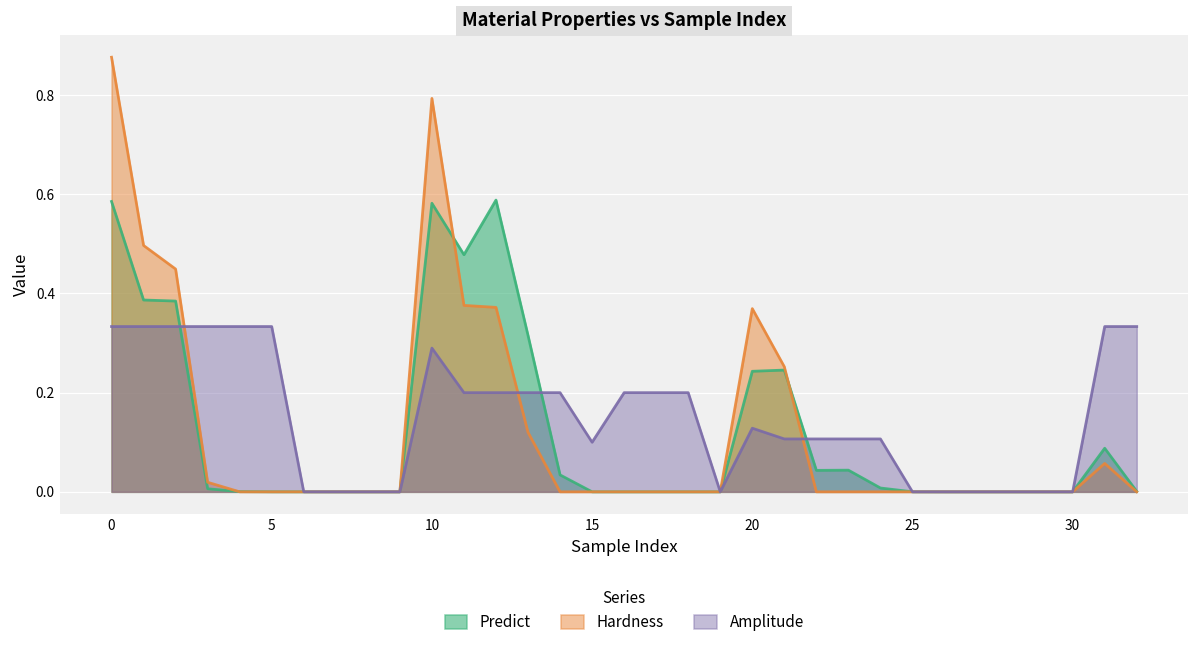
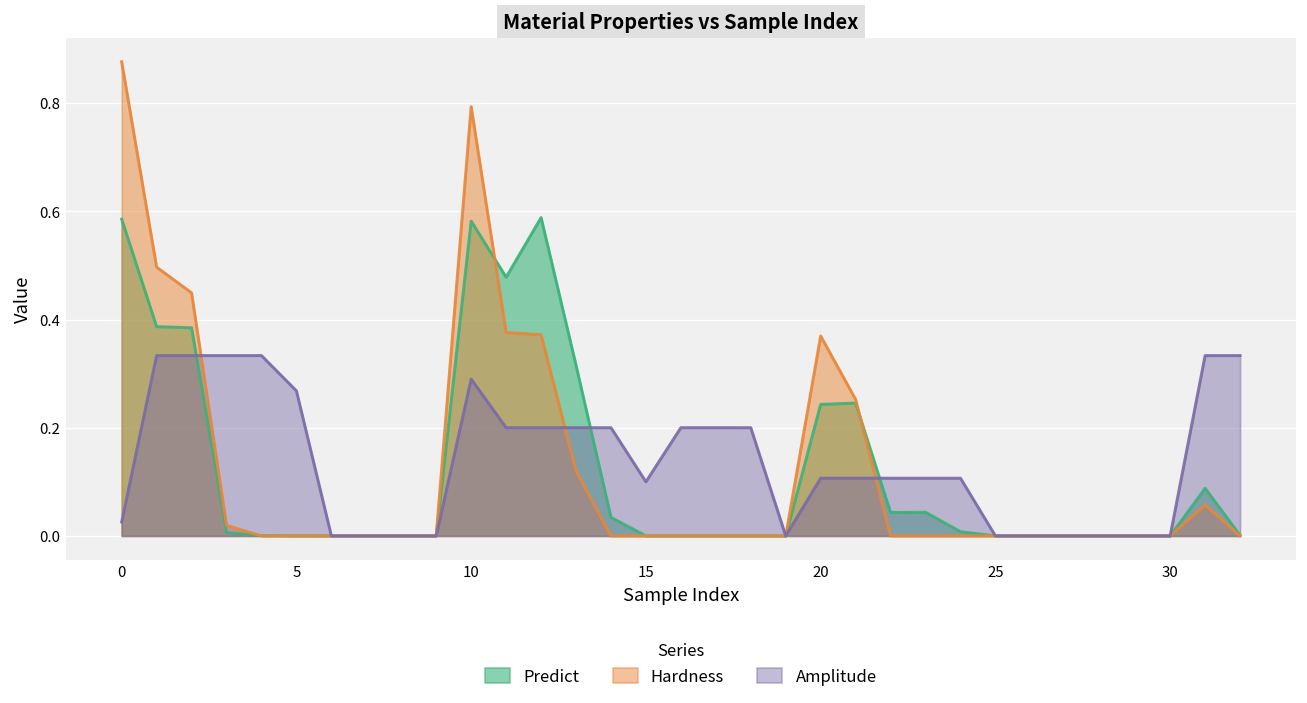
  {
    "Predict": {
      "0": 0.59,
      "10": 0.58,
      "20": 0.24
    },
    "Hardness": {
      "0": 0.88,
      "10": 0.79,
      "20": 0.37
    },
    "Amplitude": {
-     "0": 0.33,
-     "5": 0.33,
+     "0": 0.03,
+     "5": 0.27,
      "10": 0.29,
      "15": 0.10,
-     "20": 0.13
+     "20": 0.11
    }
  }
